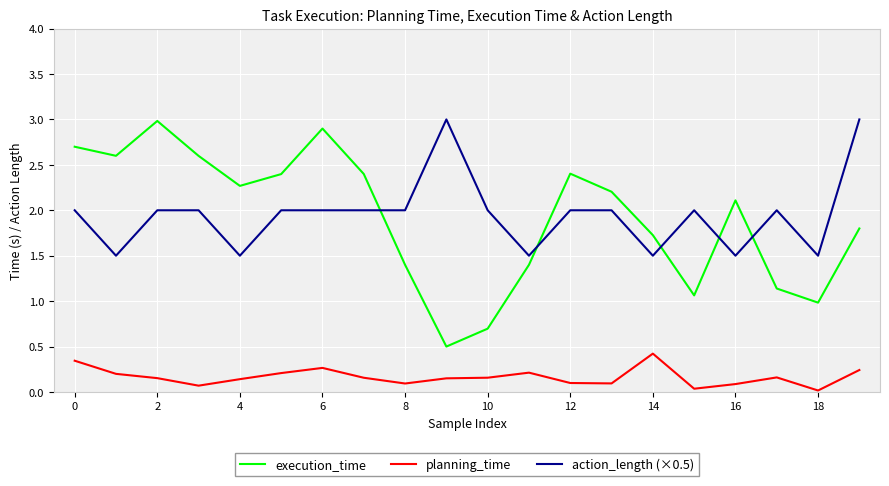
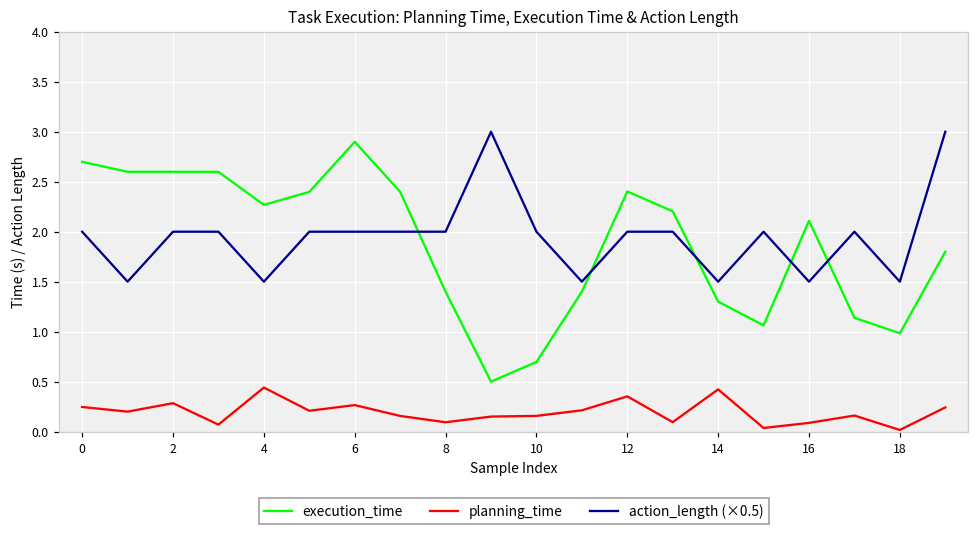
  {
    "execution_time": {
      "0": 2.7,
-     "2": 3.0,
+     "2": 2.6,
      "4": 2.3,
      "6": 2.9,
      "8": 1.4,
      "10": 0.7,
      "12": 2.4,
-     "14": 1.7,
+     "14": 1.3,
      "16": 2.1,
      "18": 1.0
    },
    "planning_time": {
-     "0": 0.3,
-     "2": 0.2,
-     "4": 0.1,
+     "0": 0.2,
+     "2": 0.3,
+     "4": 0.4,
      "6": 0.3,
      "8": 0.1,
      "10": 0.2,
-     "12": 0.1,
+     "12": 0.4,
      "14": 0.4,
      "16": 0.1,
      "18": 0.0
    },
    "action_length (×0.5)": {
      "0": 2.0,
      "2": 2.0,
      "4": 1.5,
      "6": 2.0,
      "8": 2.0,
      "10": 2.0,
      "12": 2.0,
      "14": 1.5,
      "16": 1.5,
      "18": 1.5
    }
  }
